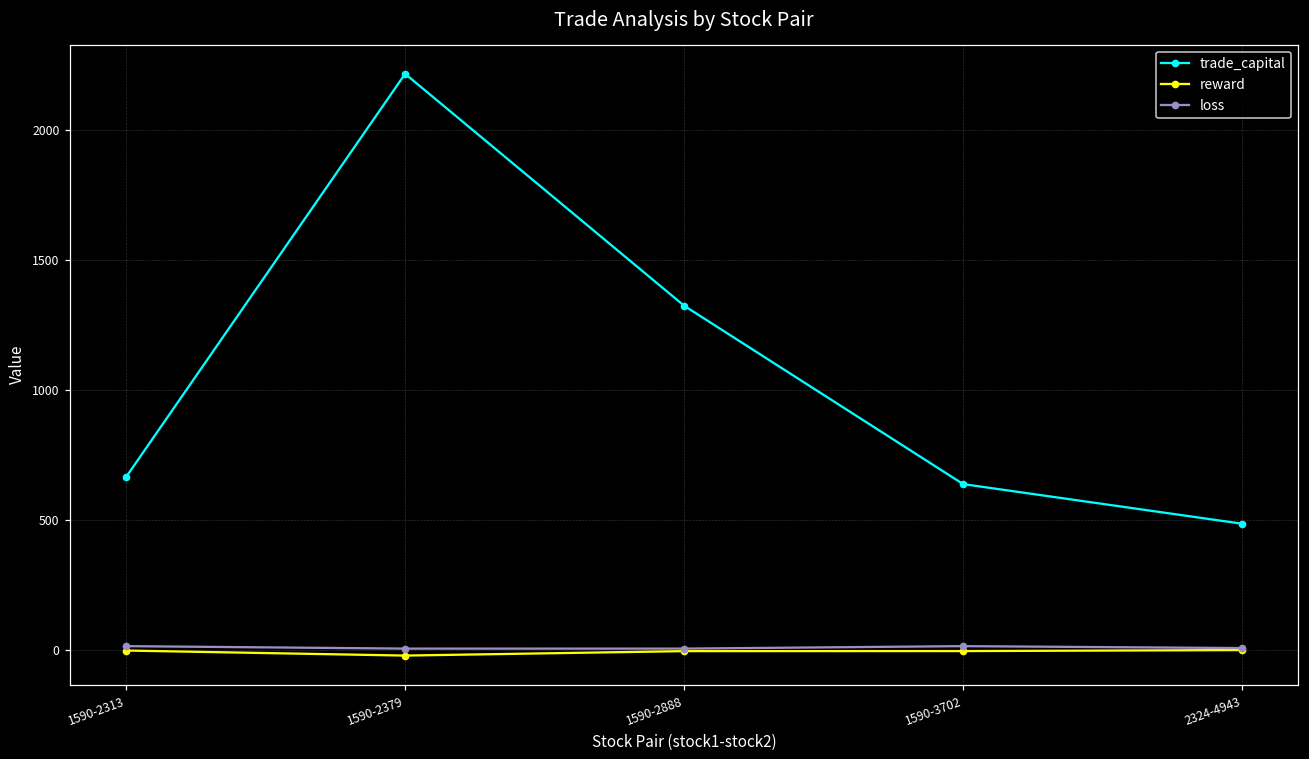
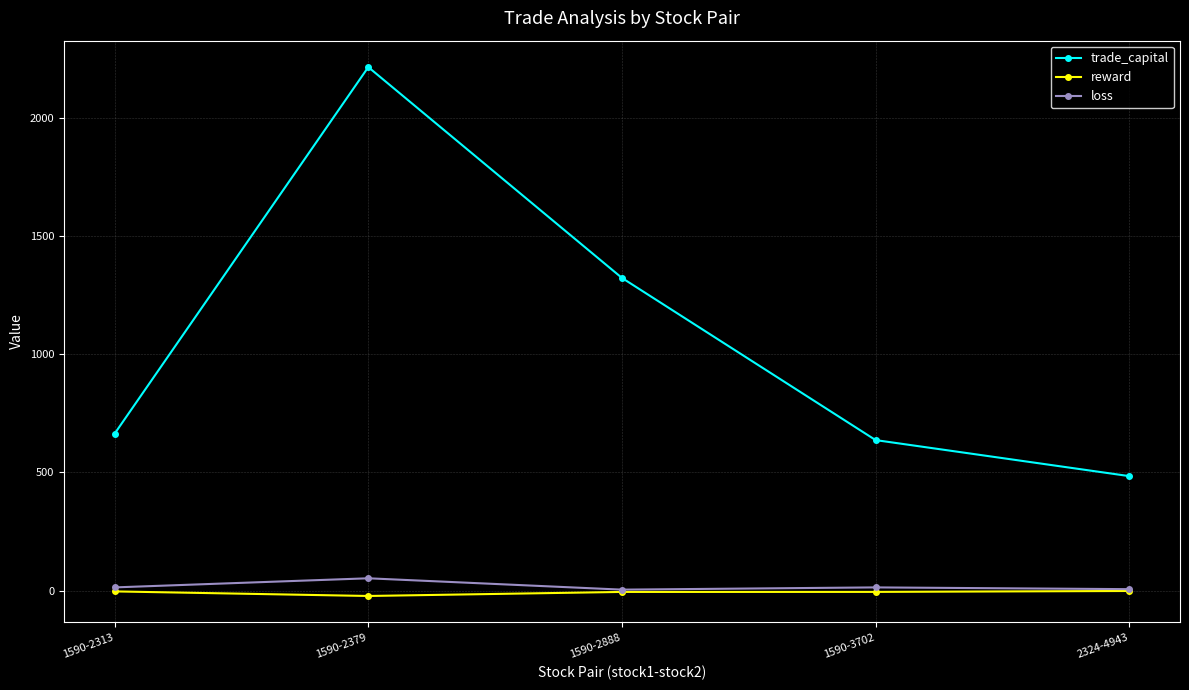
  {
    "trade_capital": {
      "1590-2313": 660,
      "1590-2379": 2220,
      "1590-2888": 1320,
      "1590-3702": 640,
      "2324-4943": 480
    },
    "reward": {
      "1590-2313": 0,
      "1590-2379": -20,
      "1590-3702": -10
    },
    "loss": {
      "1590-2313": 10,
-     "1590-2379": 0,
+     "1590-2379": 50,
      "1590-3702": 10
    }
  }
